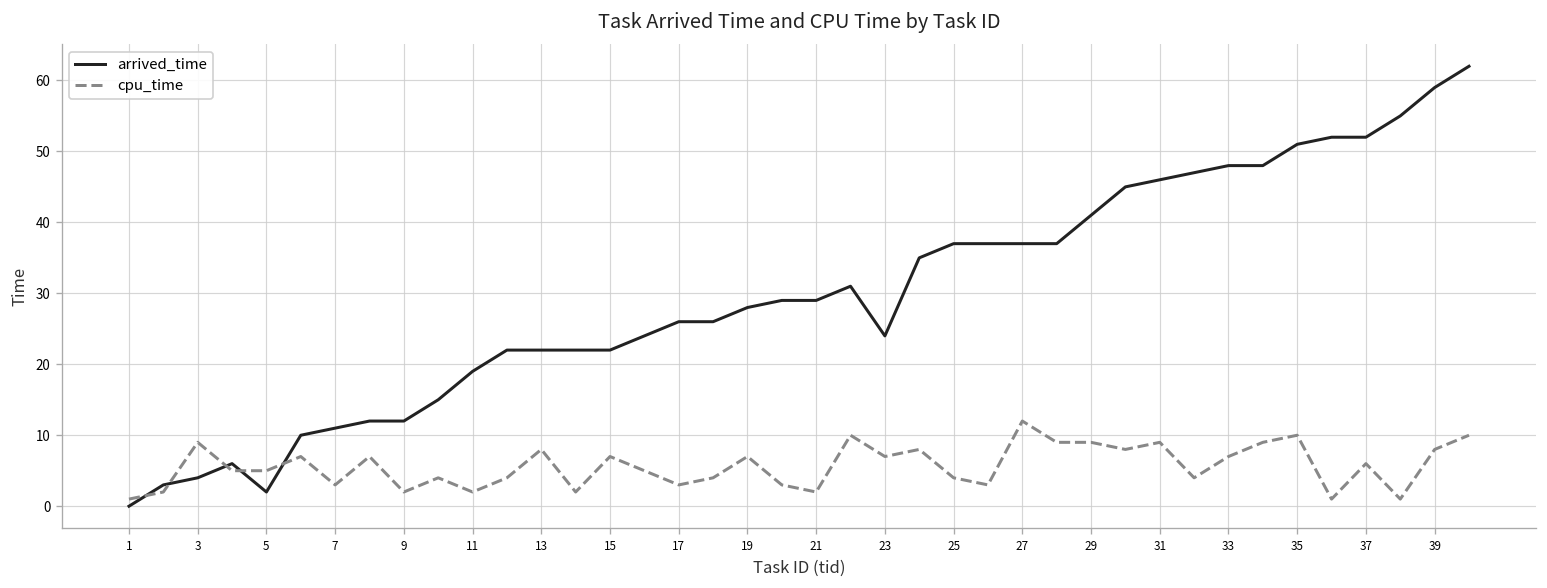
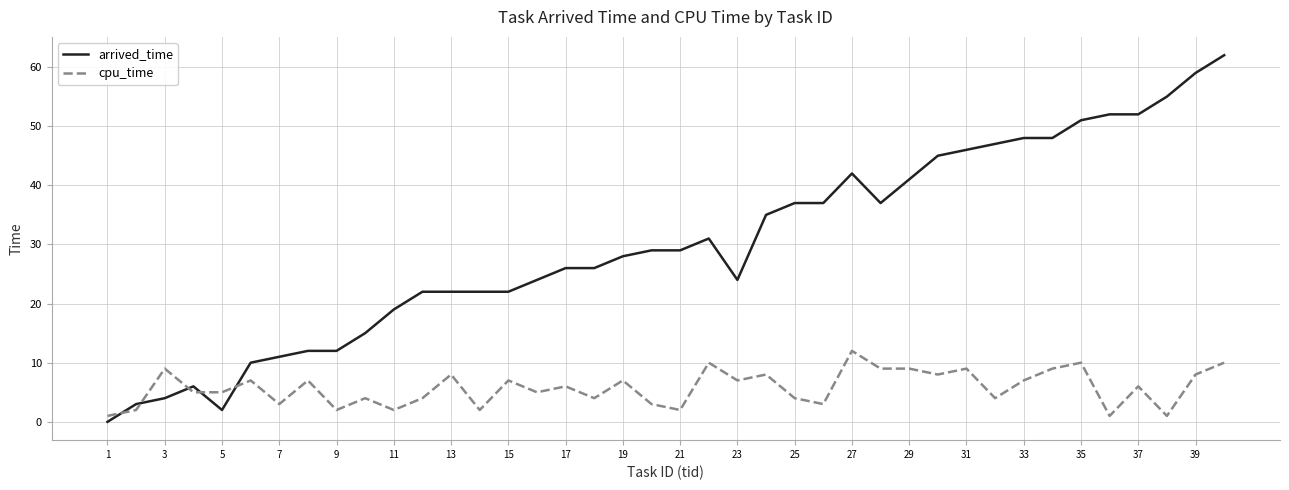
  {
    "arrived_time": {
      "1": 0,
      "3": 4,
      "5": 2,
      "7": 11,
      "9": 12,
      "11": 19,
      "13": 22,
      "15": 22,
      "17": 26,
      "19": 28,
      "21": 29,
      "23": 24,
      "25": 37,
-     "27": 37,
+     "27": 42,
      "29": 41,
      "31": 46,
      "33": 48,
      "35": 51,
      "37": 52,
      "39": 59
    },
    "cpu_time": {
      "1": 1,
      "3": 9,
      "5": 5,
      "7": 3,
      "9": 2,
      "11": 2,
      "13": 8,
      "15": 7,
-     "17": 3,
+     "17": 6,
      "19": 7,
      "21": 2,
      "23": 7,
      "25": 4,
      "27": 12,
      "29": 9,
      "31": 9,
      "33": 7,
      "35": 10,
      "37": 6,
      "39": 8
    }
  }
